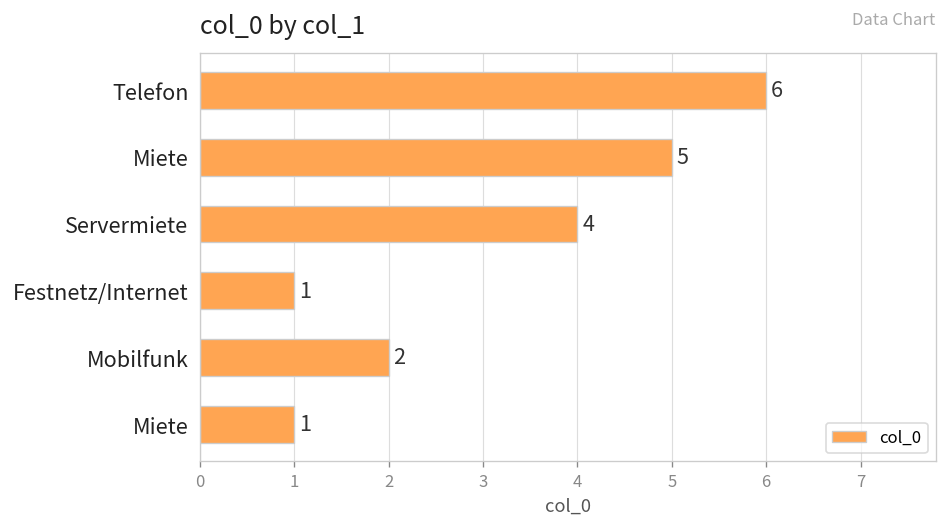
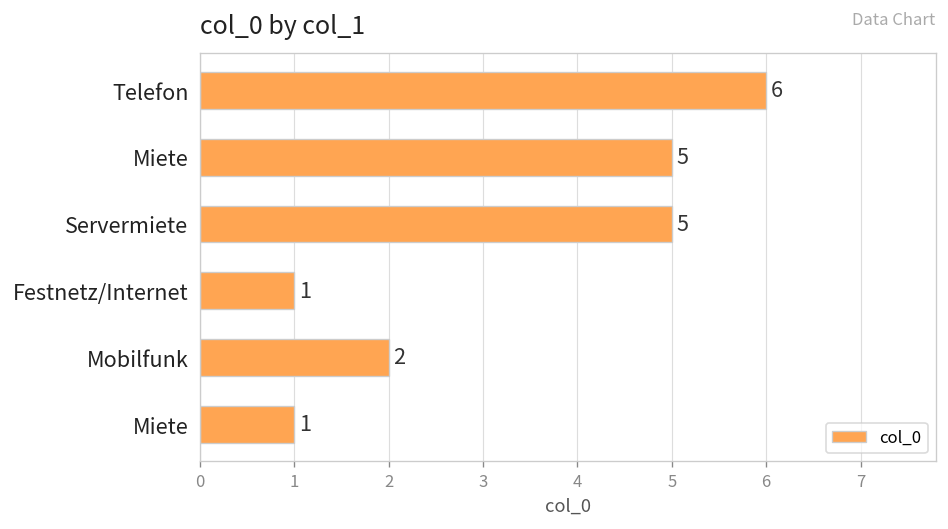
  {
    "Telefon": 6,
-   "Servermiete": 4,
+   "Servermiete": 5,
    "Festnetz/Internet": 1,
    "Mobilfunk": 2
  }
